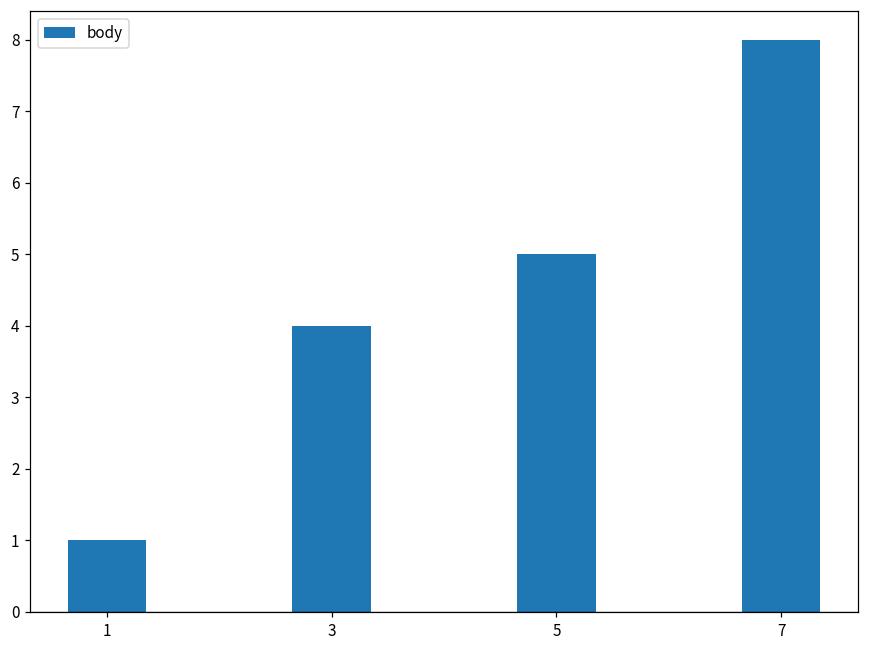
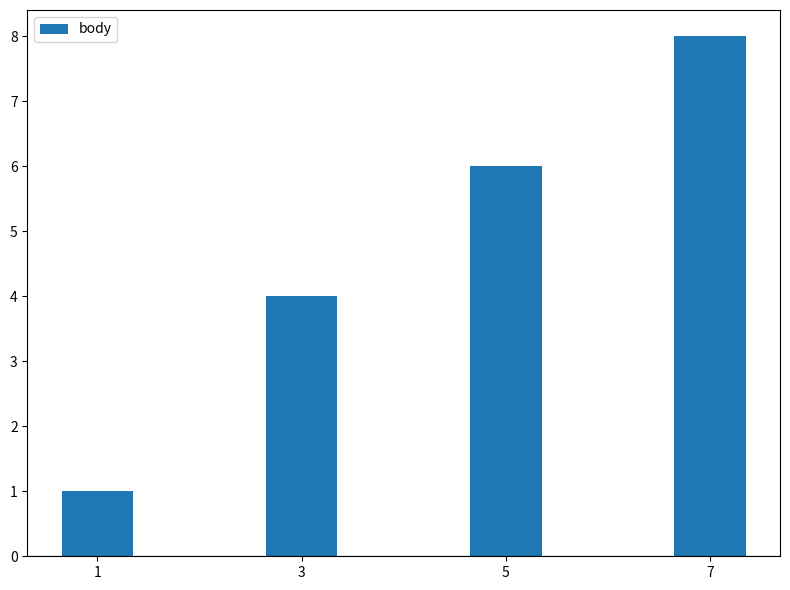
  {
    "1": 1,
    "3": 4,
-   "5": 5,
+   "5": 6,
    "7": 8
  }
